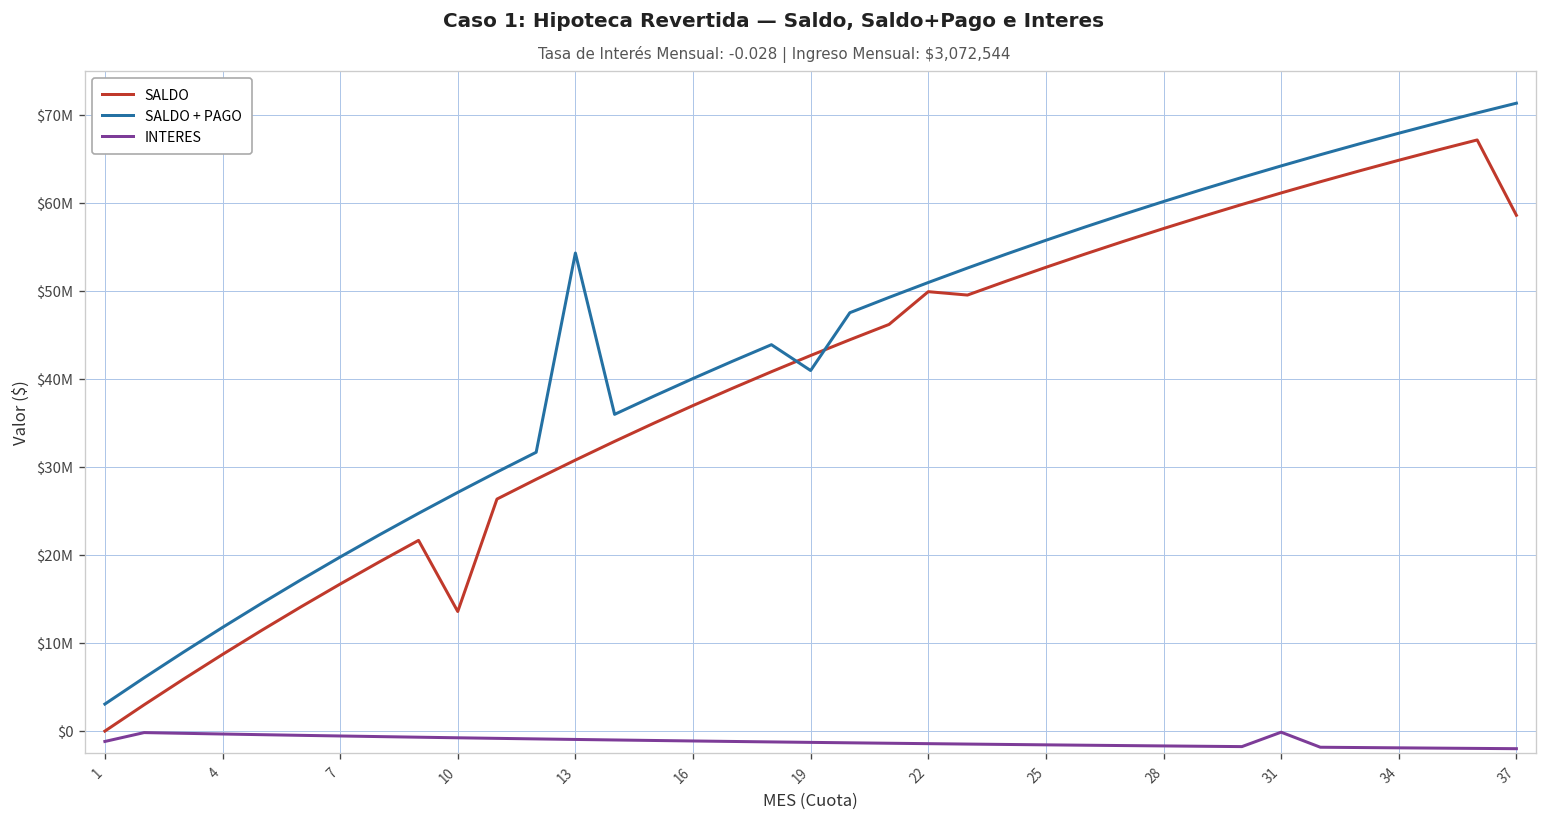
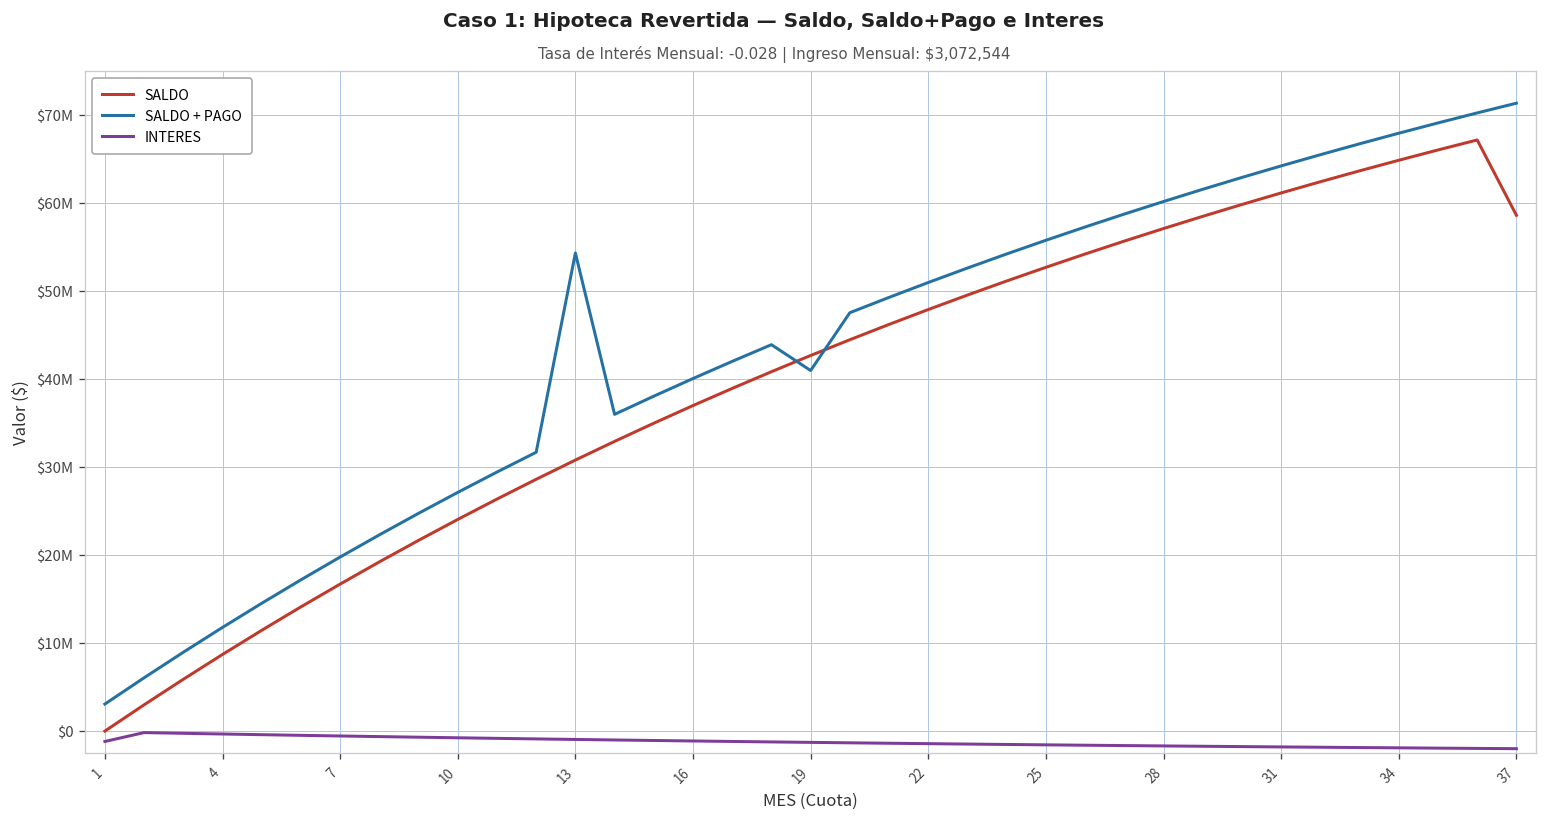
  {
    "SALDO": {
      "1": "$0",
      "4": "$9000000",
      "7": "$17000000",
-     "10": "$14000000",
+     "10": "$24000000",
      "13": "$31000000",
      "16": "$37000000",
      "19": "$43000000",
-     "22": "$50000000",
+     "22": "$48000000",
      "25": "$53000000",
      "28": "$57000000",
      "31": "$61000000",
      "34": "$65000000",
      "37": "$59000000"
    },
    "SALDO + PAGO": {
      "1": "$3000000",
      "4": "$12000000",
      "7": "$20000000",
      "10": "$27000000",
      "13": "$54000000",
      "16": "$40000000",
      "19": "$41000000",
      "22": "$51000000",
      "25": "$56000000",
      "28": "$60000000",
      "31": "$64000000",
      "34": "$68000000",
      "37": "$71000000"
    },
    "INTERES": {
      "1": "$-1000000",
      "4": "$0",
      "7": "$-1000000",
      "10": "$-1000000",
      "13": "$-1000000",
      "16": "$-1000000",
      "19": "$-1000000",
      "22": "$-1000000",
      "25": "$-2000000",
      "28": "$-2000000",
-     "31": "$0",
+     "31": "$-2000000",
      "34": "$-2000000",
      "37": "$-2000000"
    }
  }
